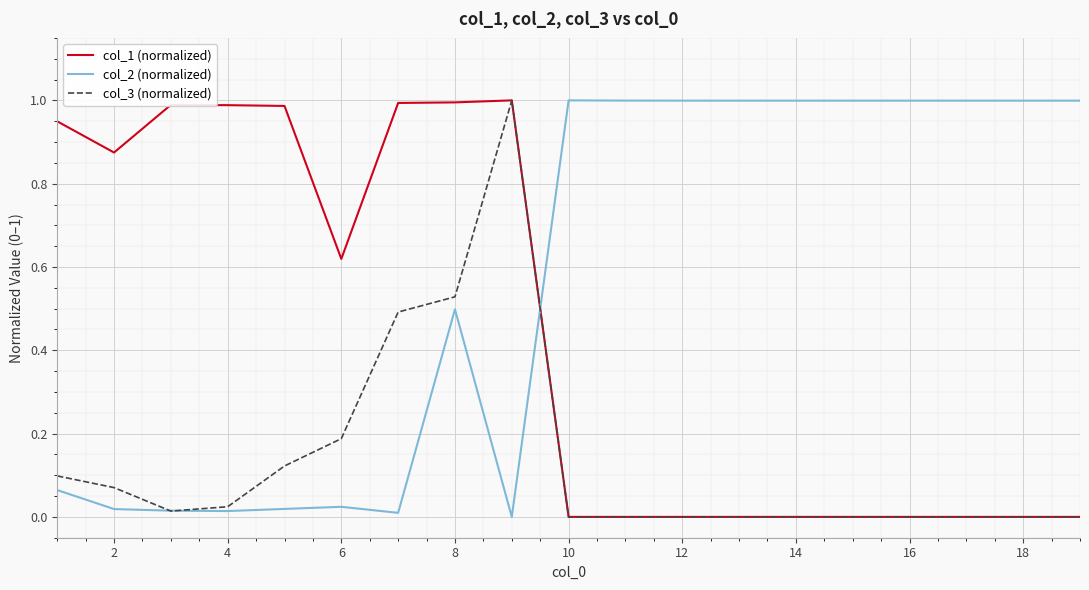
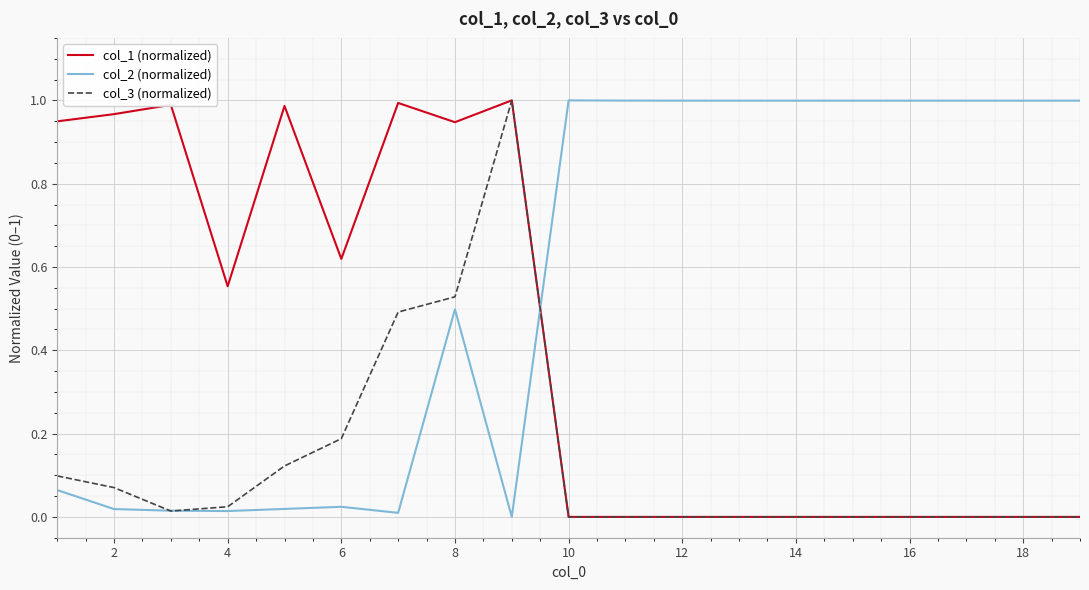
  {
    "col_1 (normalized)": {
-     "2": 0.87,
-     "4": 0.99,
+     "2": 0.97,
+     "4": 0.55,
      "6": 0.62,
-     "8": 1.00
+     "8": 0.95
    },
    "col_2 (normalized)": {
      "2": 0.02,
      "4": 0.01,
      "6": 0.02,
      "8": 0.50,
      "10": 1.00,
      "12": 1.00,
      "14": 1.00,
      "16": 1.00,
      "18": 1.00
    },
    "col_3 (normalized)": {
      "2": 0.07,
      "4": 0.02,
      "6": 0.19,
      "8": 0.53
    }
  }
